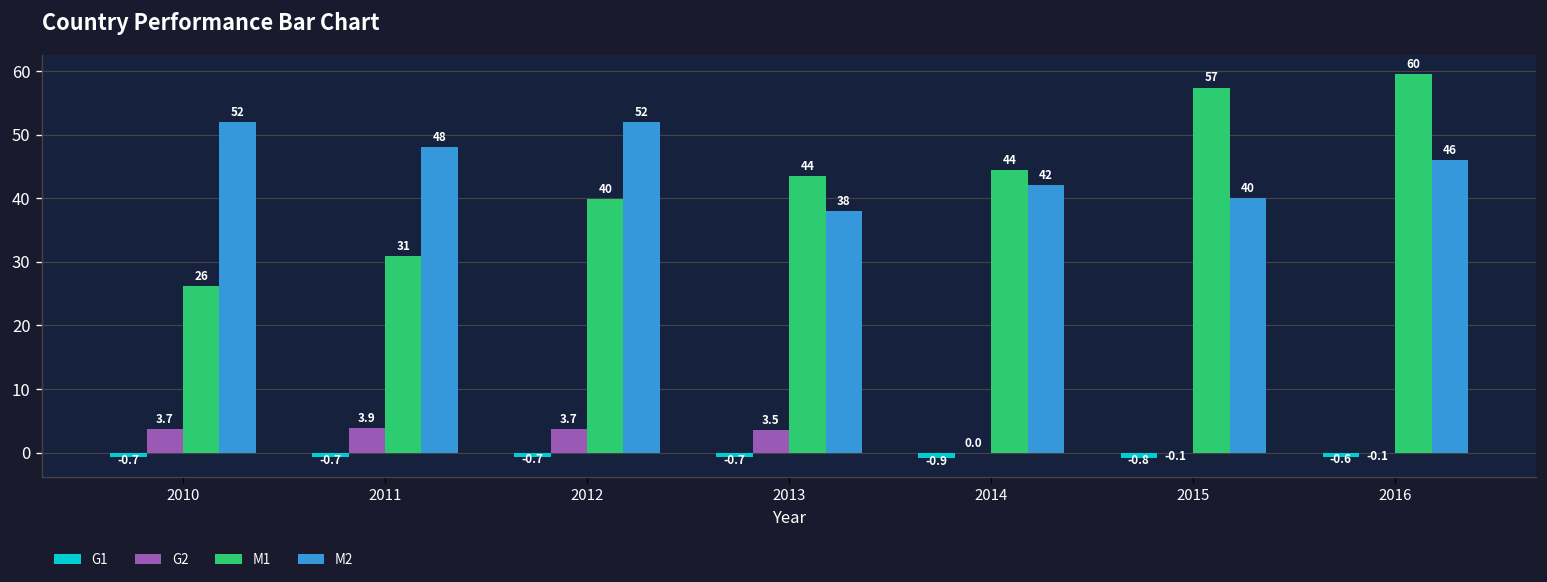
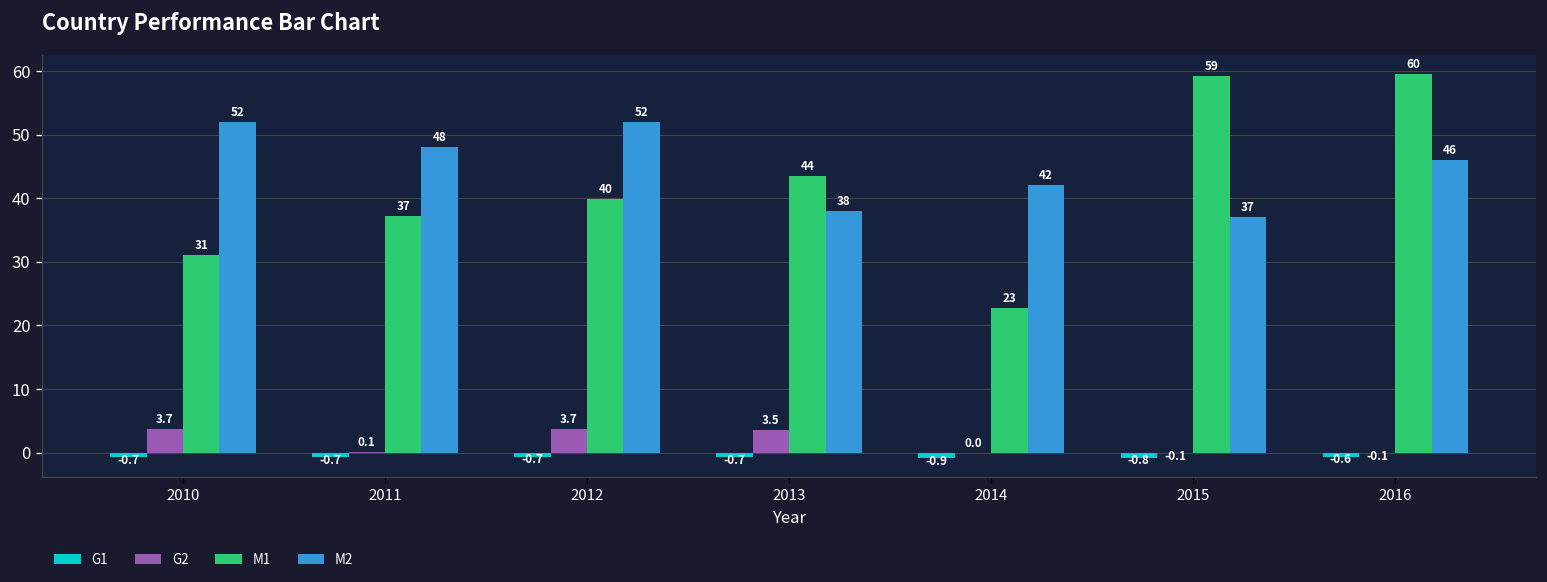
  {
    "G1": {
      "2010": -0.7,
      "2011": -0.7,
      "2012": -0.7,
      "2013": -0.7,
      "2014": -0.9,
      "2015": -0.8,
      "2016": -0.6
    },
    "G2": {
      "2010": 3.7,
-     "2011": 3.9,
+     "2011": 0.1,
      "2012": 3.7,
      "2013": 3.5,
      "2014": 0.0,
      "2015": -0.1,
      "2016": -0.1
    },
    "M1": {
-     "2010": 26,
-     "2011": 31,
+     "2010": 31,
+     "2011": 37,
      "2012": 40,
      "2013": 44,
-     "2014": 44,
-     "2015": 57,
+     "2014": 23,
+     "2015": 59,
      "2016": 60
    },
    "M2": {
      "2010": 52,
      "2011": 48,
      "2012": 52,
      "2013": 38,
      "2014": 42,
-     "2015": 40,
+     "2015": 37,
      "2016": 46
    }
  }
